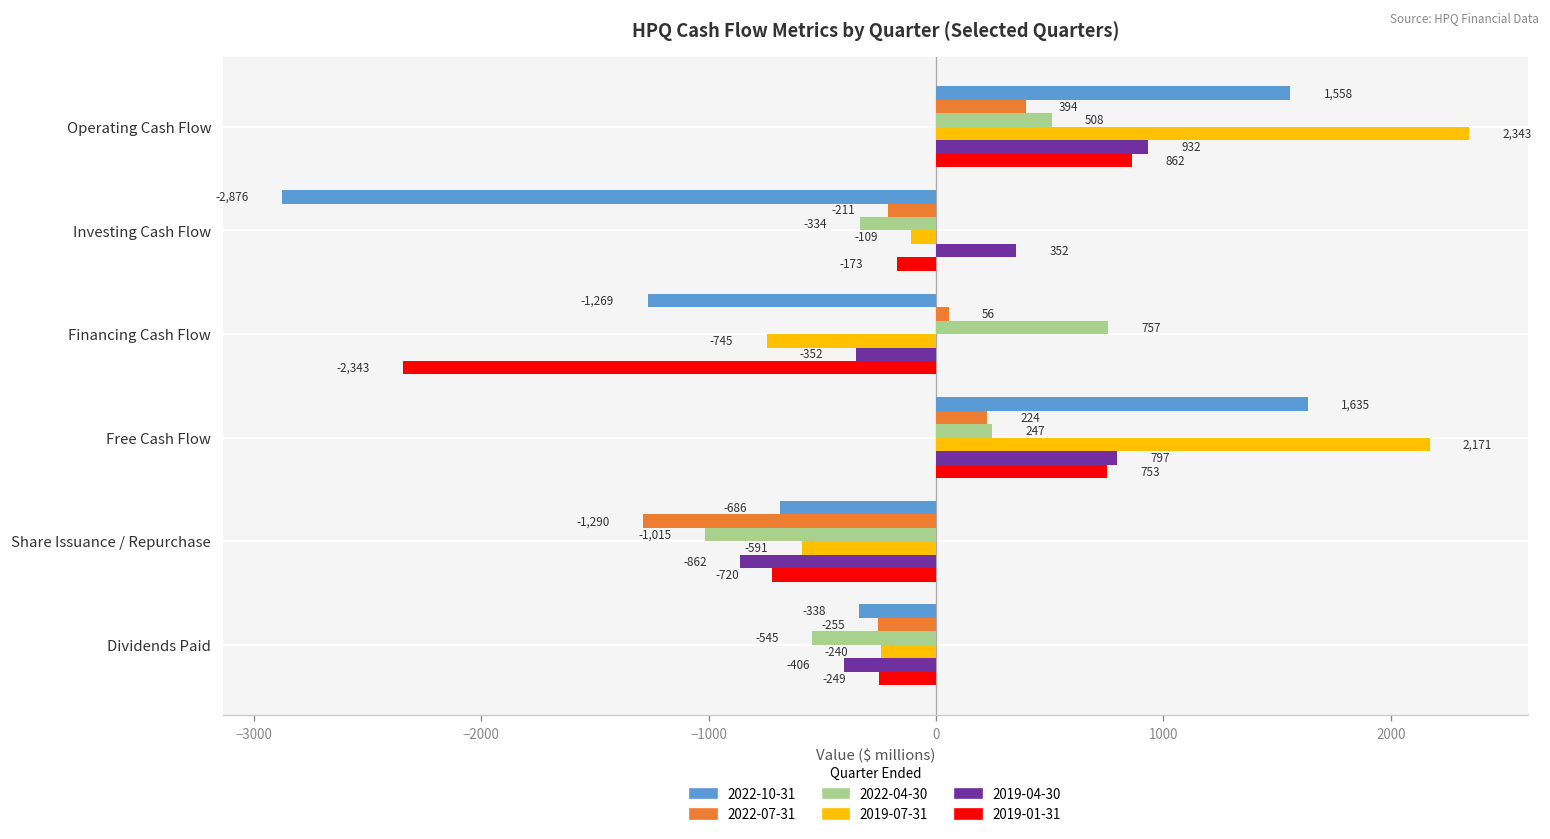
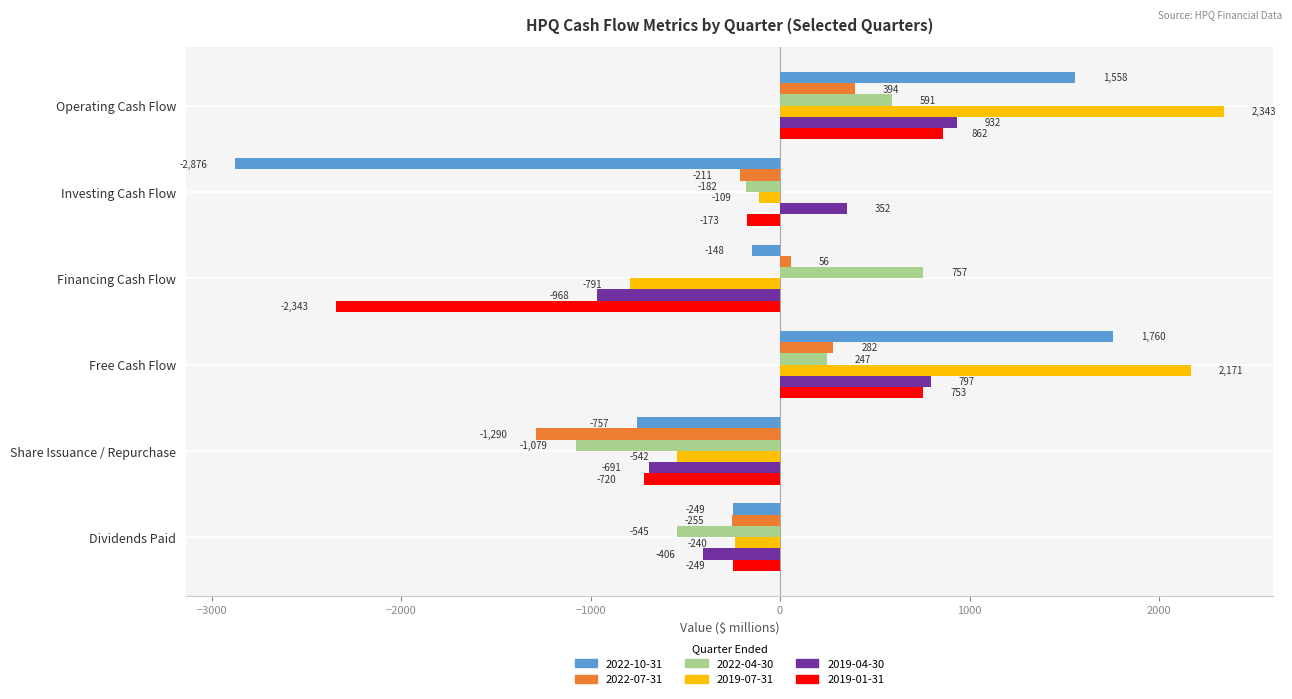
  {
    "2022-10-31": {
-     "Financing Cash Flow": "-1,269",
-     "Free Cash Flow": "1,635",
-     "Share Issuance / Repurchase": "-686",
-     "Dividends Paid": "-338"
+     "Financing Cash Flow": "-148",
+     "Free Cash Flow": "1,760",
+     "Share Issuance / Repurchase": "-757",
+     "Dividends Paid": "-249"
    },
    "2022-07-31": {
-     "Free Cash Flow": "224"
+     "Free Cash Flow": "282"
    },
    "2022-04-30": {
-     "Operating Cash Flow": "508",
-     "Investing Cash Flow": "-334",
-     "Share Issuance / Repurchase": "-1,015"
+     "Operating Cash Flow": "591",
+     "Investing Cash Flow": "-182",
+     "Share Issuance / Repurchase": "-1,079"
    },
    "2019-07-31": {
-     "Financing Cash Flow": "-745",
-     "Share Issuance / Repurchase": "-591"
+     "Financing Cash Flow": "-791",
+     "Share Issuance / Repurchase": "-542"
    },
    "2019-04-30": {
-     "Financing Cash Flow": "-352",
-     "Share Issuance / Repurchase": "-862"
+     "Financing Cash Flow": "-968",
+     "Share Issuance / Repurchase": "-691"
    },
    "2019-01-31": {
      "Financing Cash Flow": "-2340"
    }
  }
